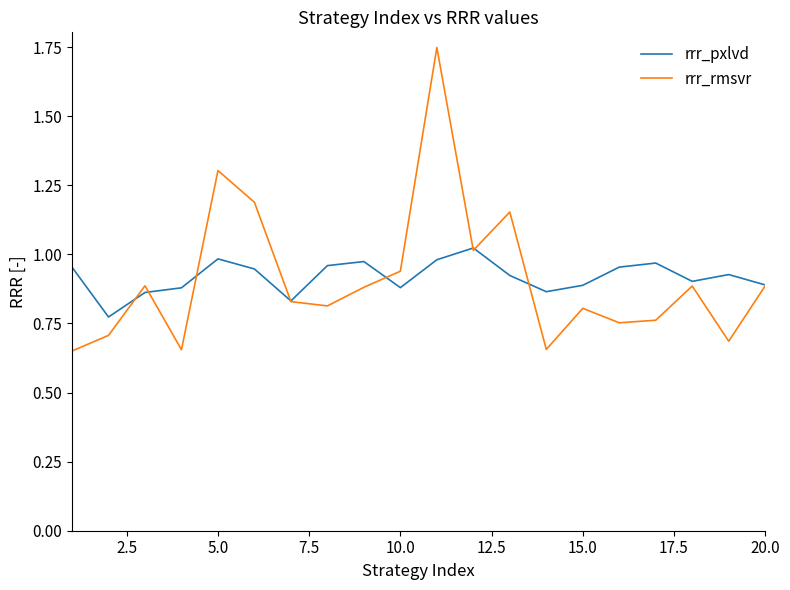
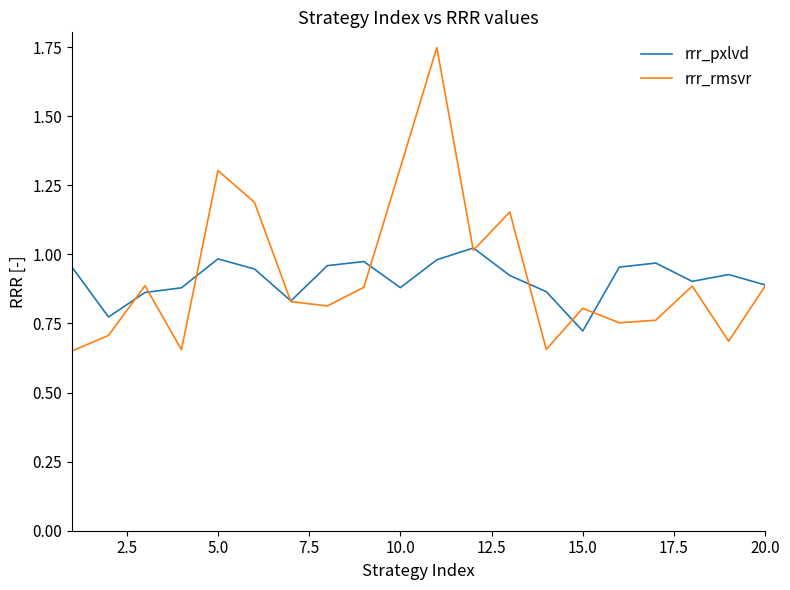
  {
    "rrr_pxlvd": {
      "5.0": 0.98,
      "10.0": 0.88,
-     "15.0": 0.89
+     "15.0": 0.72
    },
    "rrr_rmsvr": {
      "5.0": 1.30,
-     "10.0": 0.94,
+     "10.0": 1.31,
      "15.0": 0.80
    }
  }
